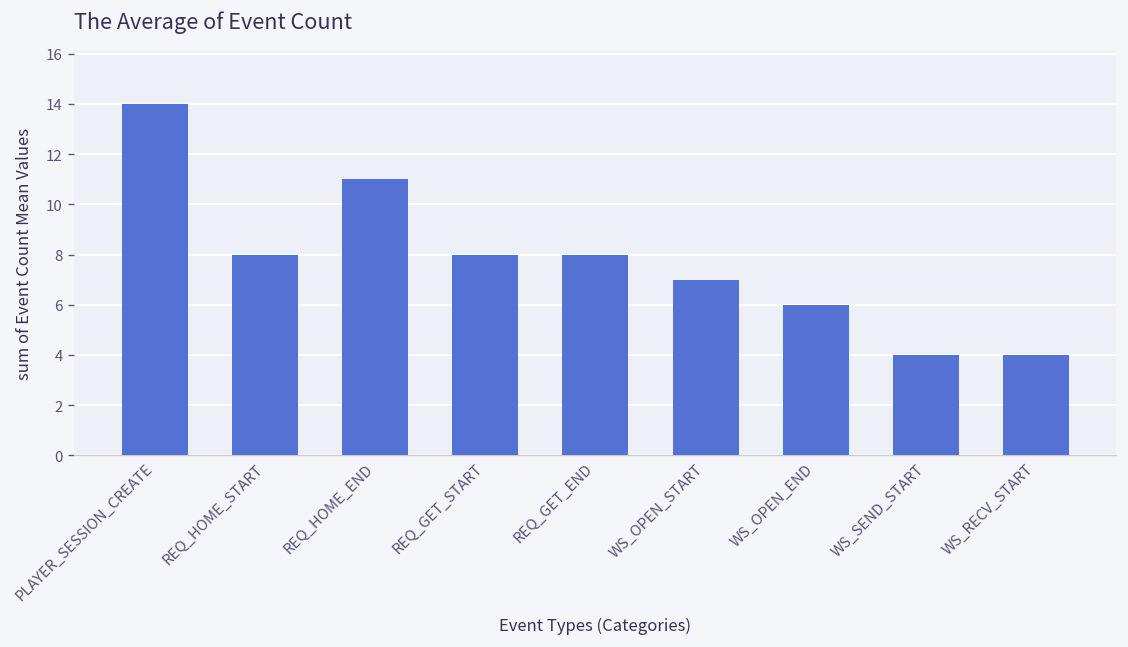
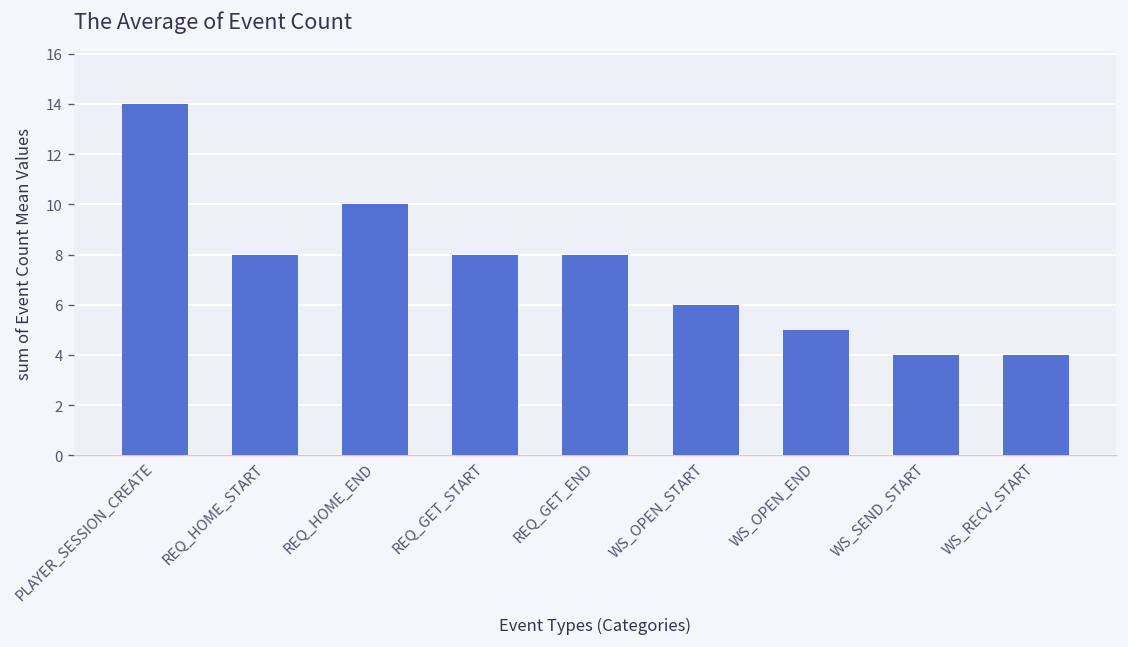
  {
    "PLAYER_SESSION_CREATE": 14,
    "REQ_HOME_START": 8,
-   "REQ_HOME_END": 11,
+   "REQ_HOME_END": 10,
    "REQ_GET_START": 8,
    "REQ_GET_END": 8,
-   "WS_OPEN_START": 7,
-   "WS_OPEN_END": 6,
+   "WS_OPEN_START": 6,
+   "WS_OPEN_END": 5,
    "WS_SEND_START": 4,
    "WS_RECV_START": 4
  }
